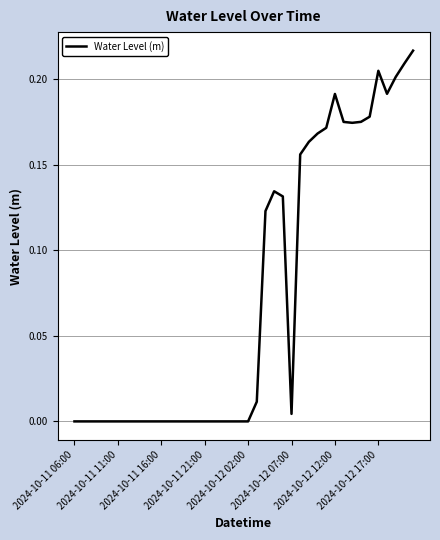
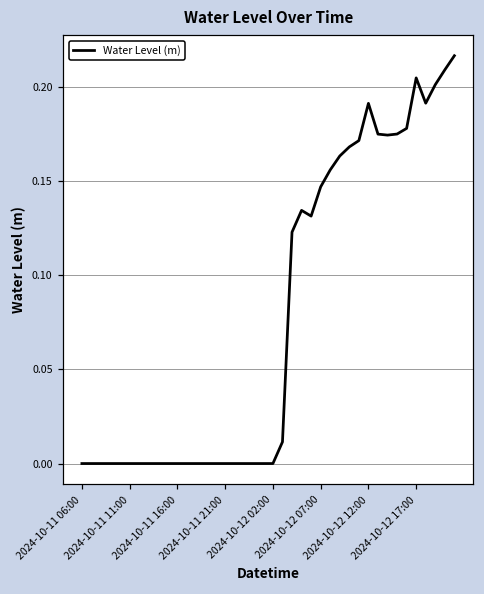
  {
    "2024-10-11 06:00": 0.000,
    "2024-10-11 11:00": 0.000,
    "2024-10-11 16:00": 0.000,
    "2024-10-11 21:00": 0.000,
    "2024-10-12 02:00": 0.000,
-   "2024-10-12 07:00": 0.004,
+   "2024-10-12 07:00": 0.147,
    "2024-10-12 12:00": 0.191,
    "2024-10-12 17:00": 0.205
  }
